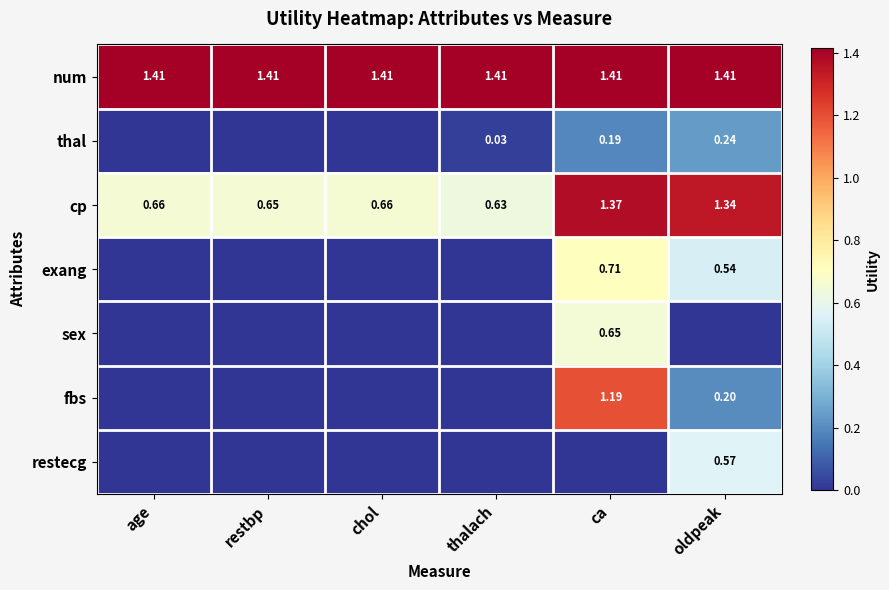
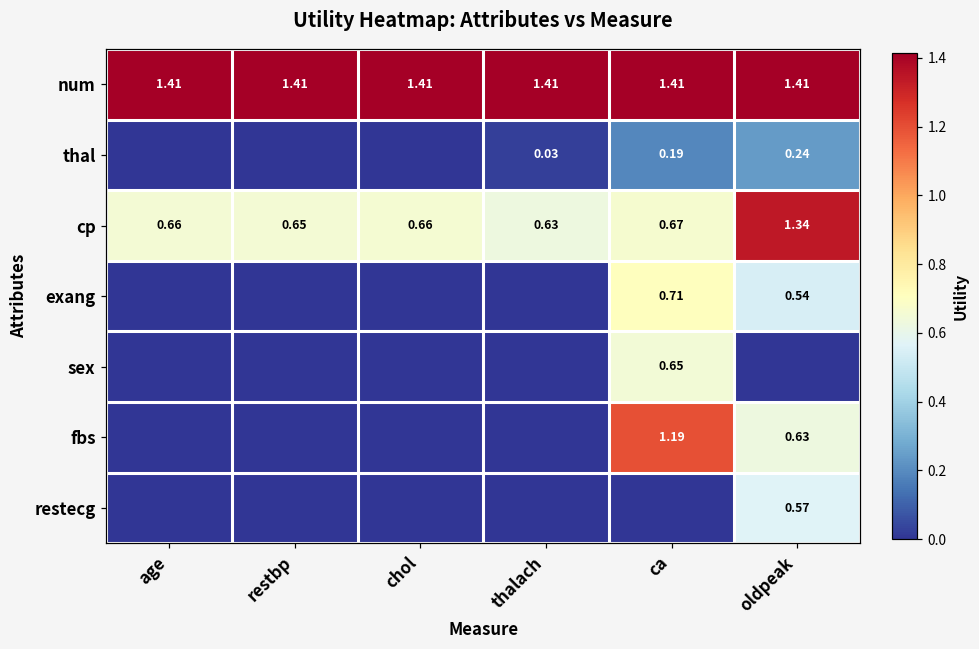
  {
    "num": {
      "age": 1.41,
      "restbp": 1.41,
      "chol": 1.41,
      "thalach": 1.41,
      "ca": 1.41,
      "oldpeak": 1.41
    },
    "thal": {
      "thalach": 0.03,
      "ca": 0.19,
      "oldpeak": 0.24
    },
    "cp": {
      "age": 0.66,
      "restbp": 0.65,
      "chol": 0.66,
      "thalach": 0.63,
-     "ca": 1.37,
+     "ca": 0.67,
      "oldpeak": 1.34
    },
    "exang": {
      "ca": 0.71,
      "oldpeak": 0.54
    },
    "sex": {
      "ca": 0.65
    },
    "fbs": {
      "ca": 1.19,
-     "oldpeak": 0.20
+     "oldpeak": 0.63
    },
    "restecg": {
      "oldpeak": 0.57
    }
  }
